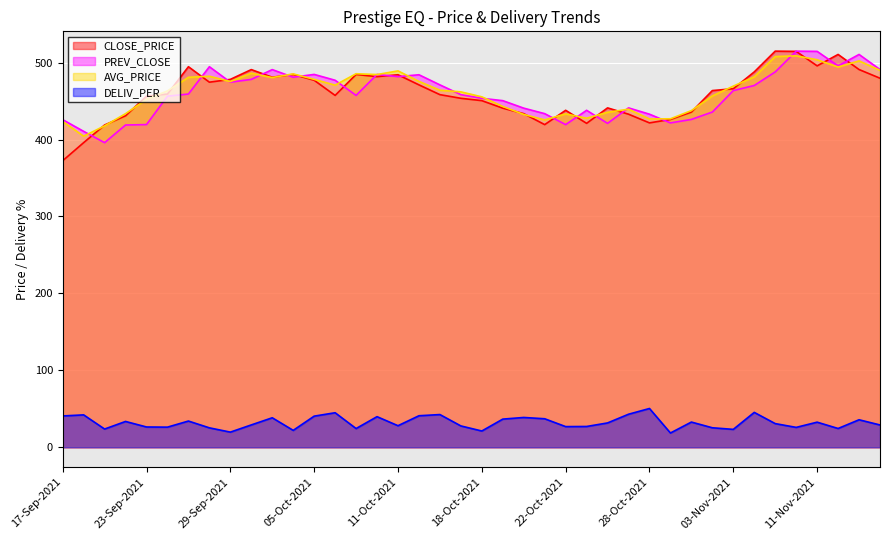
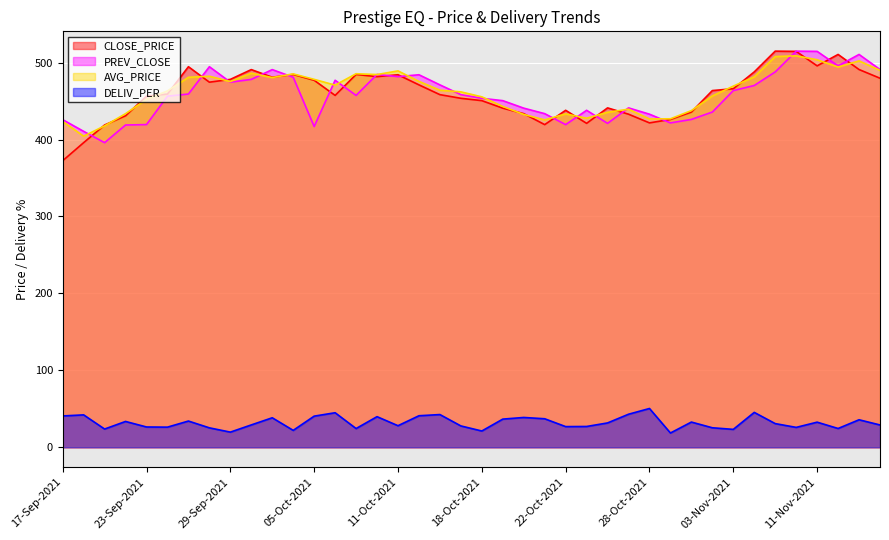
  {
    "CLOSE_PRICE": {
      "17-Sep-2021": 370,
      "22-Oct-2021": 440,
      "28-Oct-2021": 420,
      "11-Nov-2021": 500
    },
    "PREV_CLOSE": {
      "23-Sep-2021": 420,
-     "05-Oct-2021": 480,
+     "05-Oct-2021": 420,
      "22-Oct-2021": 420,
      "28-Oct-2021": 430,
      "11-Nov-2021": 510
    },
    "AVG_PRICE": {
      "11-Oct-2021": 490,
      "22-Oct-2021": 430,
      "28-Oct-2021": 430,
      "03-Nov-2021": 470,
      "11-Nov-2021": 500
    },
    "DELIV_PER": {
      "17-Sep-2021": 40,
      "23-Sep-2021": 30,
      "29-Sep-2021": 20,
      "05-Oct-2021": 40,
      "11-Oct-2021": 30,
      "18-Oct-2021": 20,
      "22-Oct-2021": 30,
      "28-Oct-2021": 50,
      "03-Nov-2021": 20,
      "11-Nov-2021": 30
    }
  }
